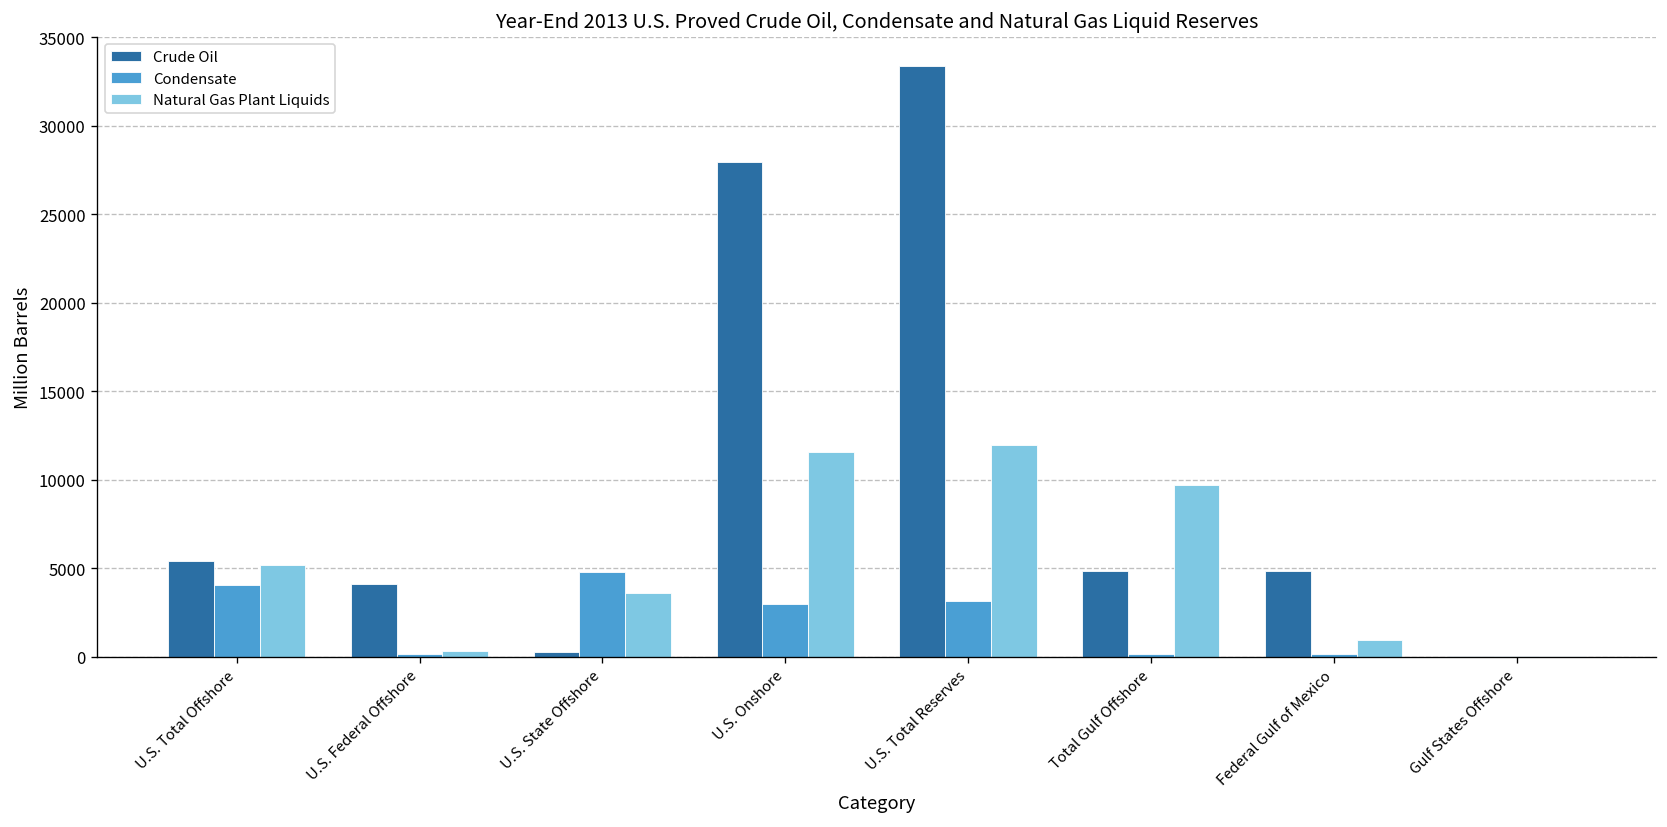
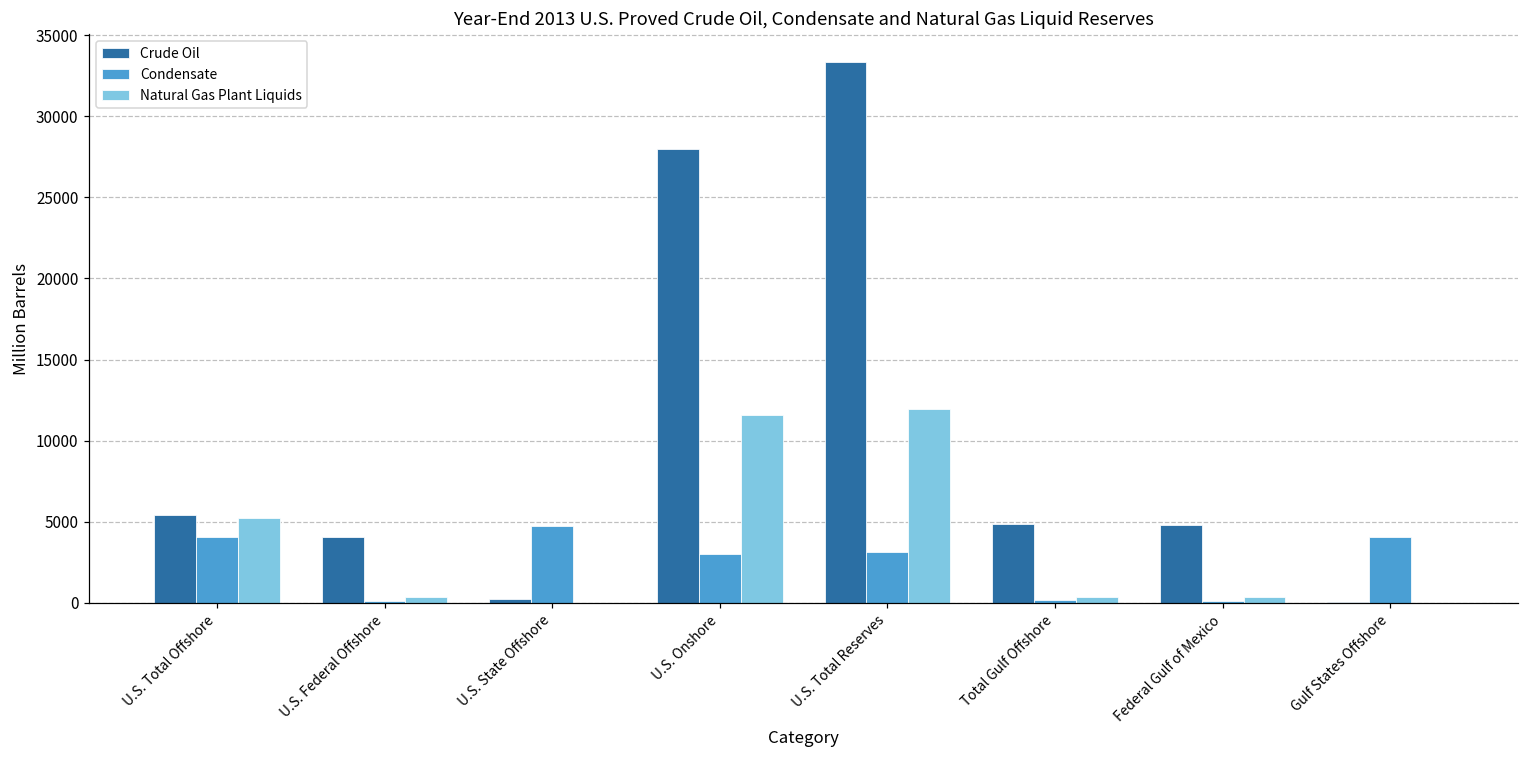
  {
    "Crude Oil": {
      "U.S. Total Offshore": 5400,
      "U.S. Federal Offshore": 4100,
      "U.S. State Offshore": 300,
      "U.S. Onshore": 28000,
      "U.S. Total Reserves": 33400,
      "Total Gulf Offshore": 4900,
      "Federal Gulf of Mexico": 4800
    },
    "Condensate": {
      "U.S. Total Offshore": 4000,
      "U.S. State Offshore": 4800,
      "U.S. Onshore": 3000,
      "U.S. Total Reserves": 3100,
-     "Gulf States Offshore": 0
+     "Gulf States Offshore": 4100
    },
    "Natural Gas Plant Liquids": {
      "U.S. Total Offshore": 5200,
      "U.S. Federal Offshore": 300,
-     "U.S. State Offshore": 3600,
+     "U.S. State Offshore": 0,
      "U.S. Onshore": 11600,
      "U.S. Total Reserves": 11900,
-     "Total Gulf Offshore": 9700,
-     "Federal Gulf of Mexico": 900
+     "Total Gulf Offshore": 300,
+     "Federal Gulf of Mexico": 300
    }
  }
